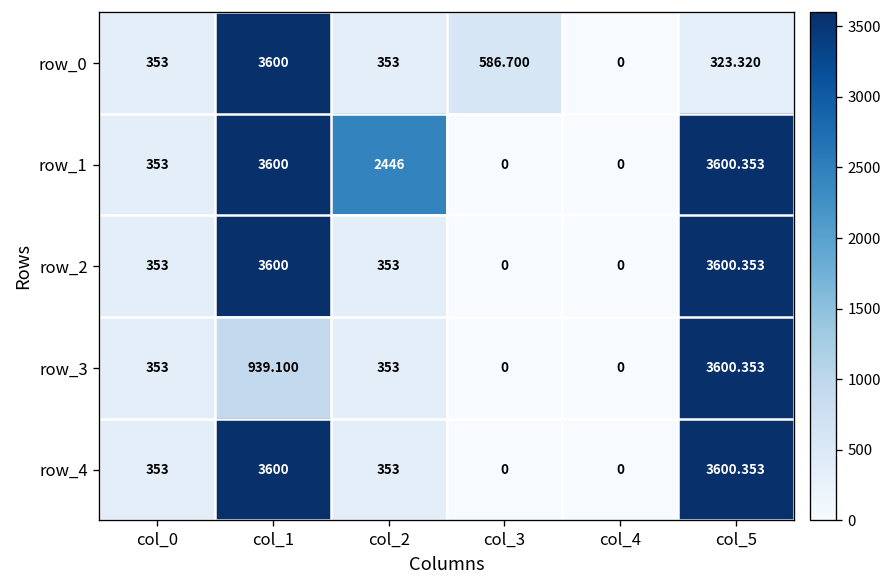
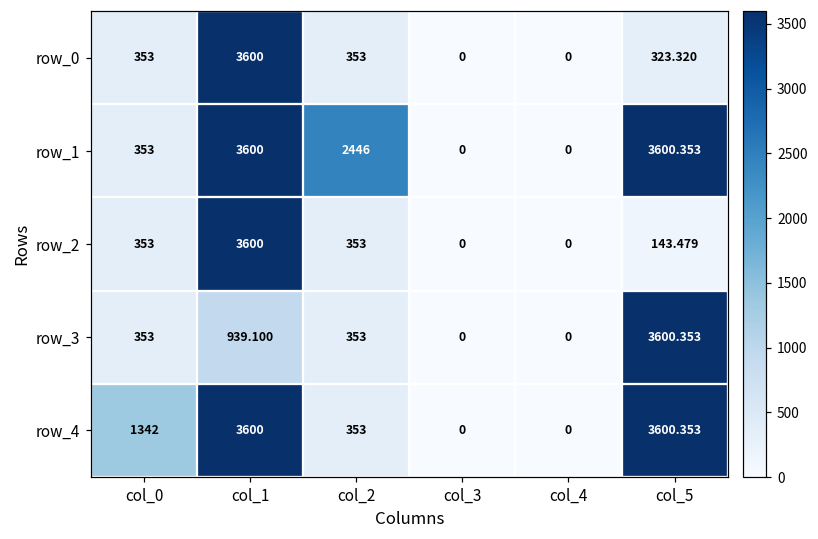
  {
    "row_0": {
      "col_0": 353,
      "col_1": 3600,
      "col_2": 353,
-     "col_3": 586.700,
+     "col_3": 0,
      "col_4": 0,
      "col_5": 323.320
    },
    "row_1": {
      "col_0": 353,
      "col_1": 3600,
      "col_2": 2446,
      "col_3": 0,
      "col_4": 0,
      "col_5": 3600.353
    },
    "row_2": {
      "col_0": 353,
      "col_1": 3600,
      "col_2": 353,
      "col_3": 0,
      "col_4": 0,
-     "col_5": 3600.353
+     "col_5": 143.479
    },
    "row_3": {
      "col_0": 353,
      "col_1": 939.100,
      "col_2": 353,
      "col_3": 0,
      "col_4": 0,
      "col_5": 3600.353
    },
    "row_4": {
-     "col_0": 353,
+     "col_0": 1342,
      "col_1": 3600,
      "col_2": 353,
      "col_3": 0,
      "col_4": 0,
      "col_5": 3600.353
    }
  }
